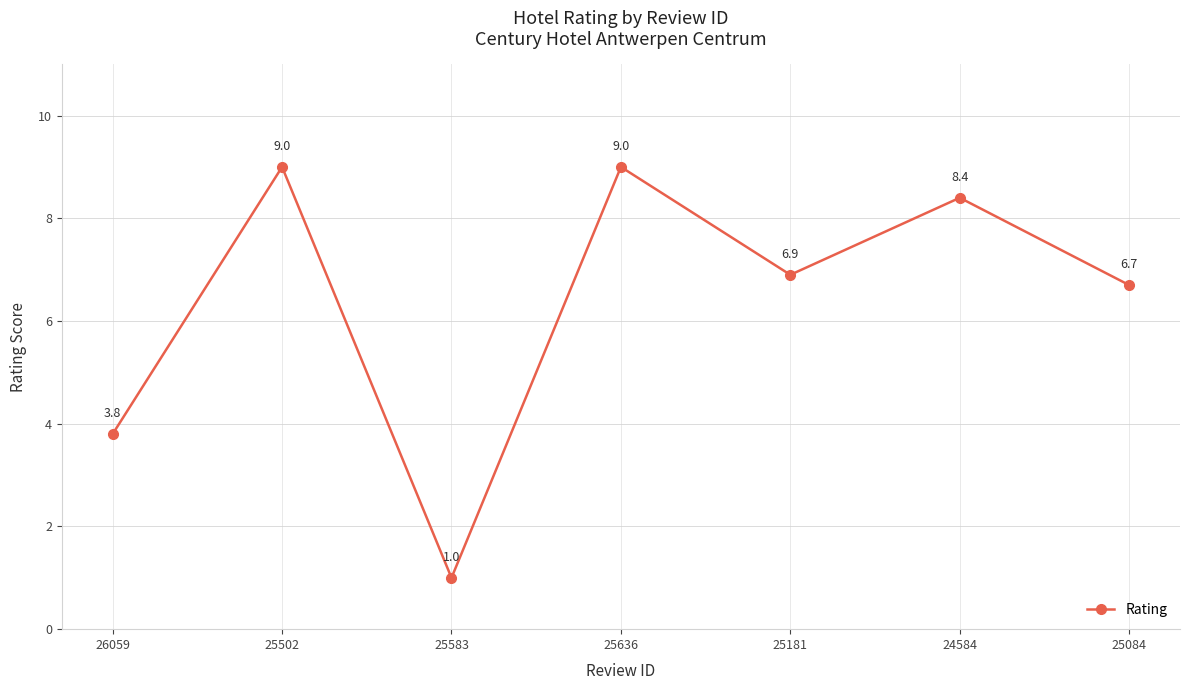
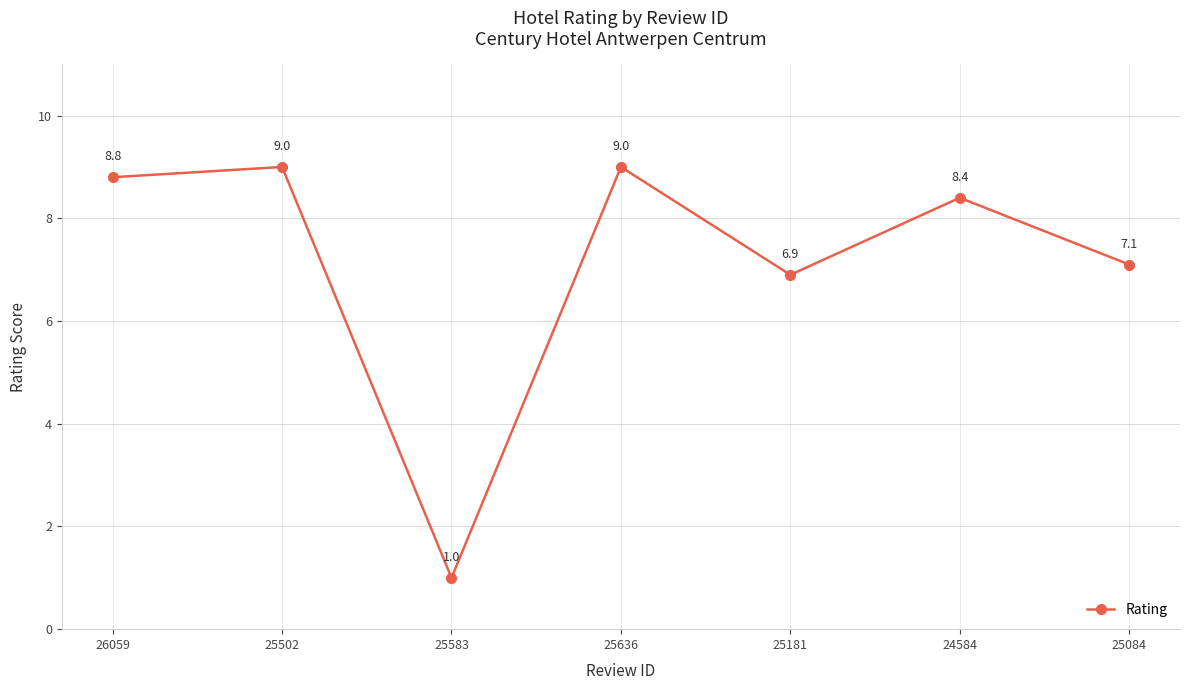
  {
-   "26059": 3.8,
+   "26059": 8.8,
    "25502": 9.0,
    "25583": 1.0,
    "25636": 9.0,
    "25181": 6.9,
    "24584": 8.4,
-   "25084": 6.7
+   "25084": 7.1
  }
